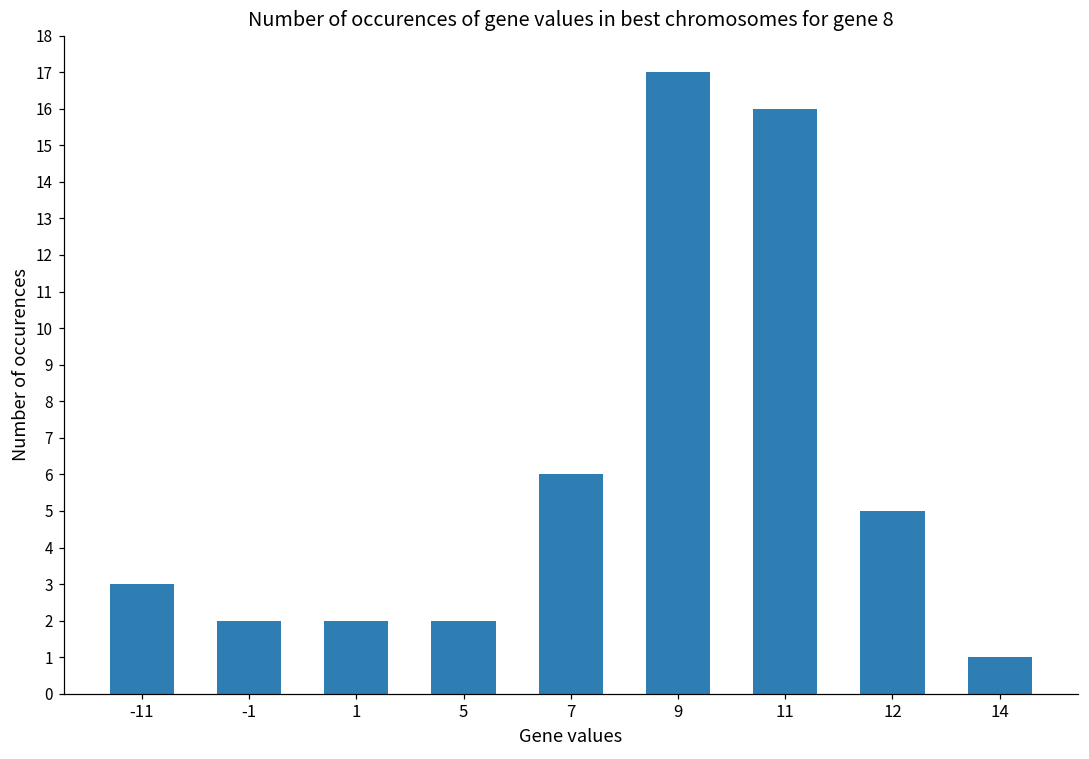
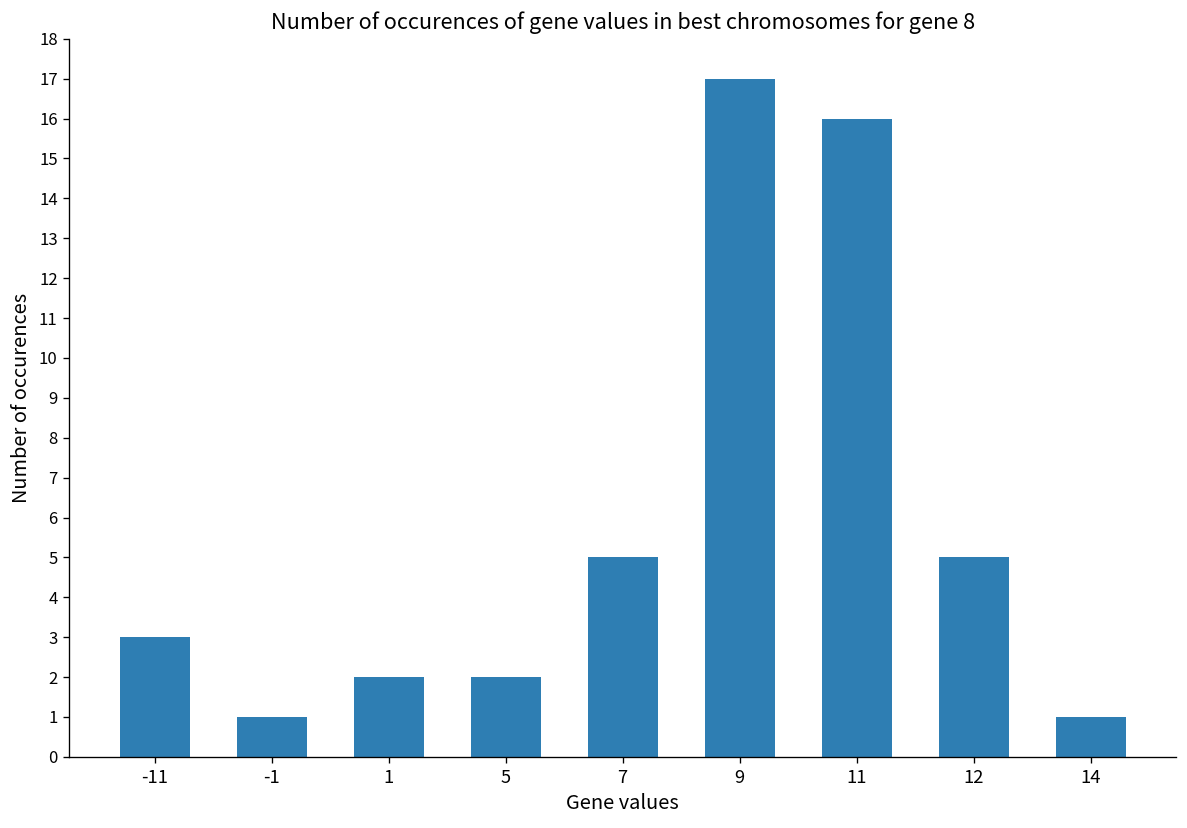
  {
    "-11": 3,
-   "-1": 2,
+   "-1": 1,
    "1": 2,
    "5": 2,
-   "7": 6,
+   "7": 5,
    "9": 17,
    "11": 16,
    "12": 5,
    "14": 1
  }
